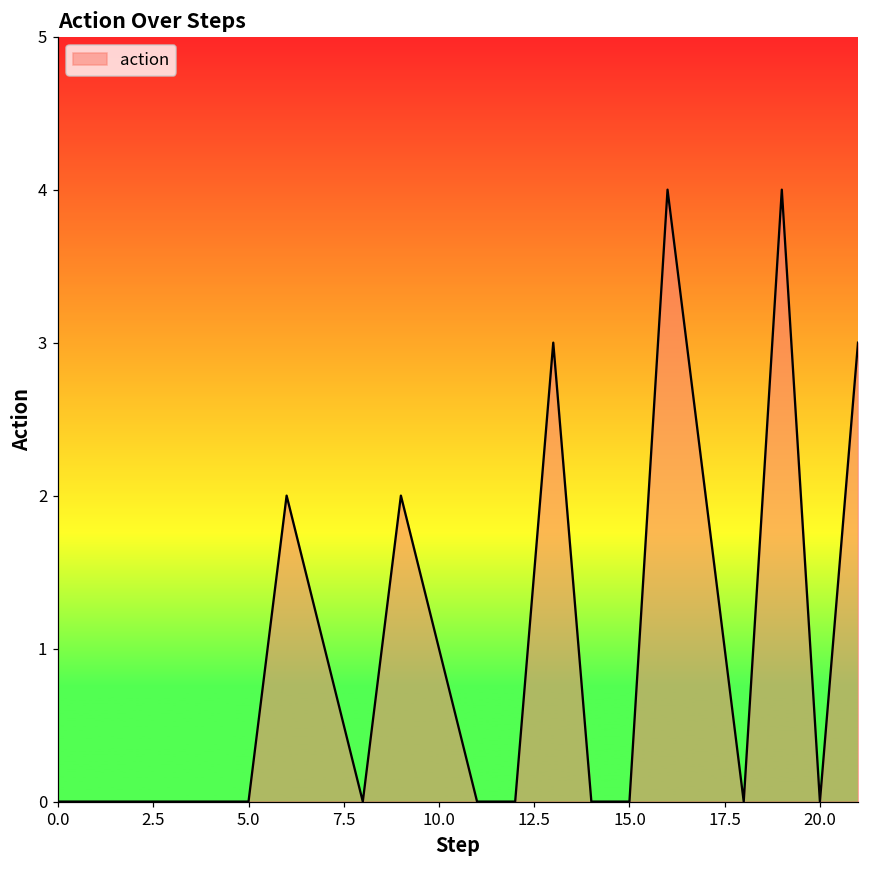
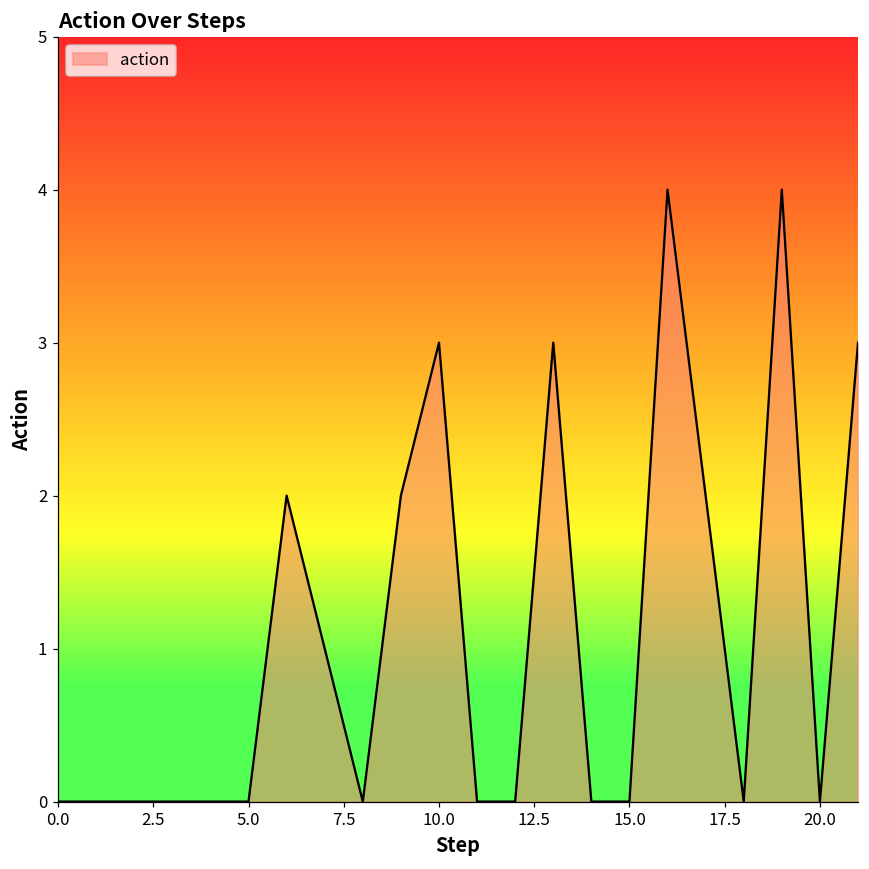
  {
    "0.0": 0,
    "5.0": 0,
-   "10.0": 1,
+   "10.0": 3,
    "15.0": 0,
    "20.0": 0
  }
